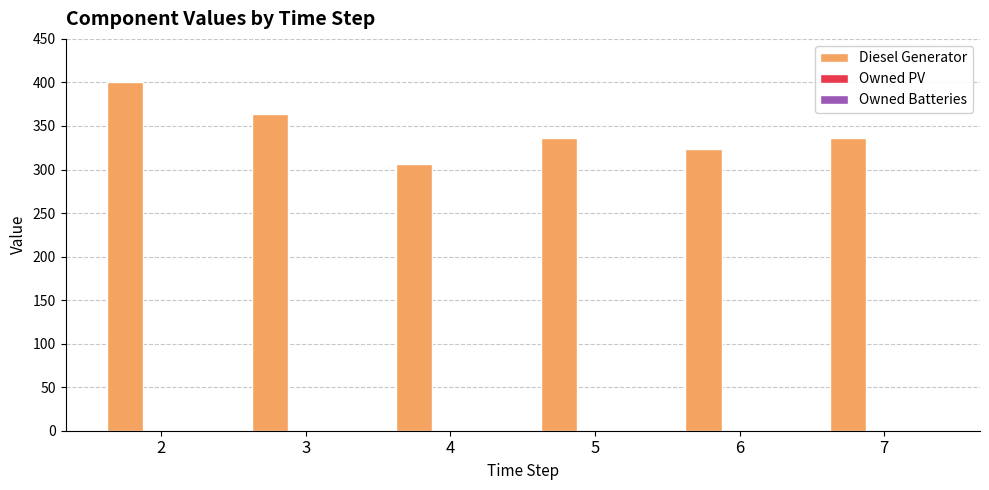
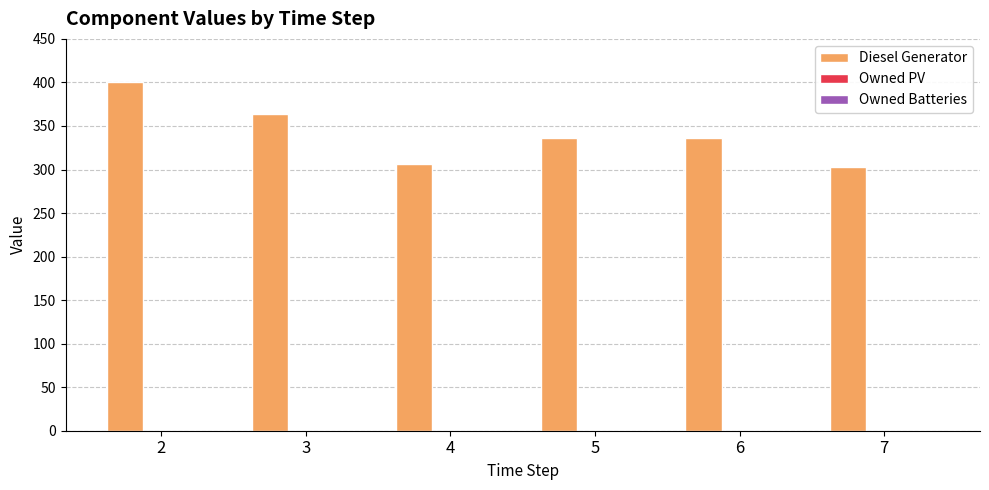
  {
    "Diesel Generator": {
      "2": 400,
      "3": 360,
      "4": 310,
      "5": 340,
-     "6": 320,
-     "7": 340
+     "6": 340,
+     "7": 300
    },
    "Owned PV": {
      "2": 0,
      "3": 0,
      "4": 0,
      "5": 0,
      "6": 0,
      "7": 0
    },
    "Owned Batteries": {
      "2": 0,
      "3": 0,
      "4": 0,
      "5": 0,
      "6": 0,
      "7": 0
    }
  }
